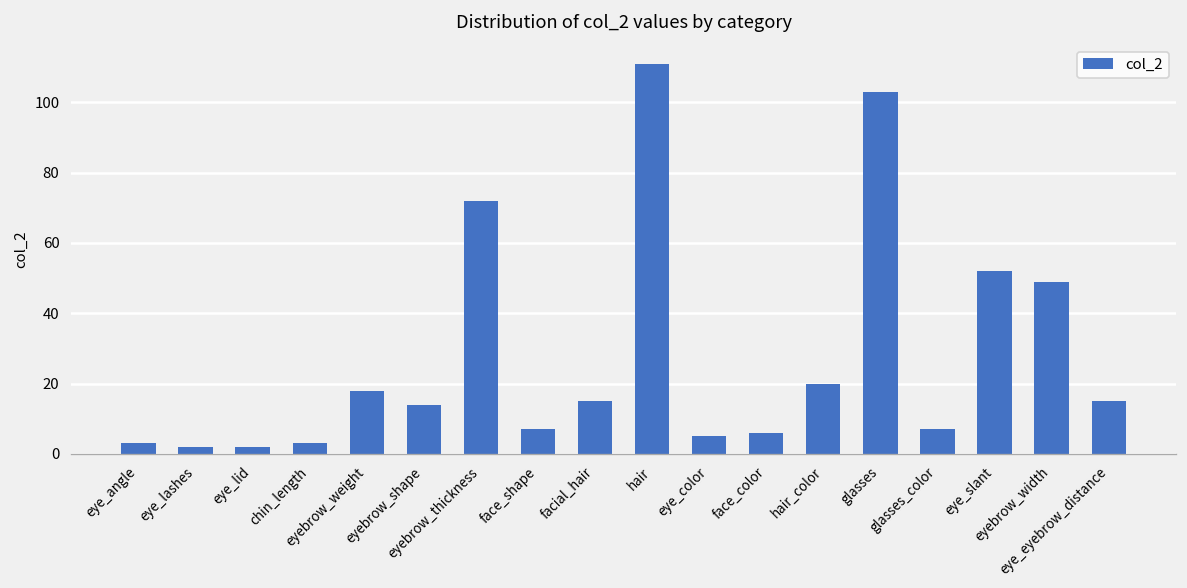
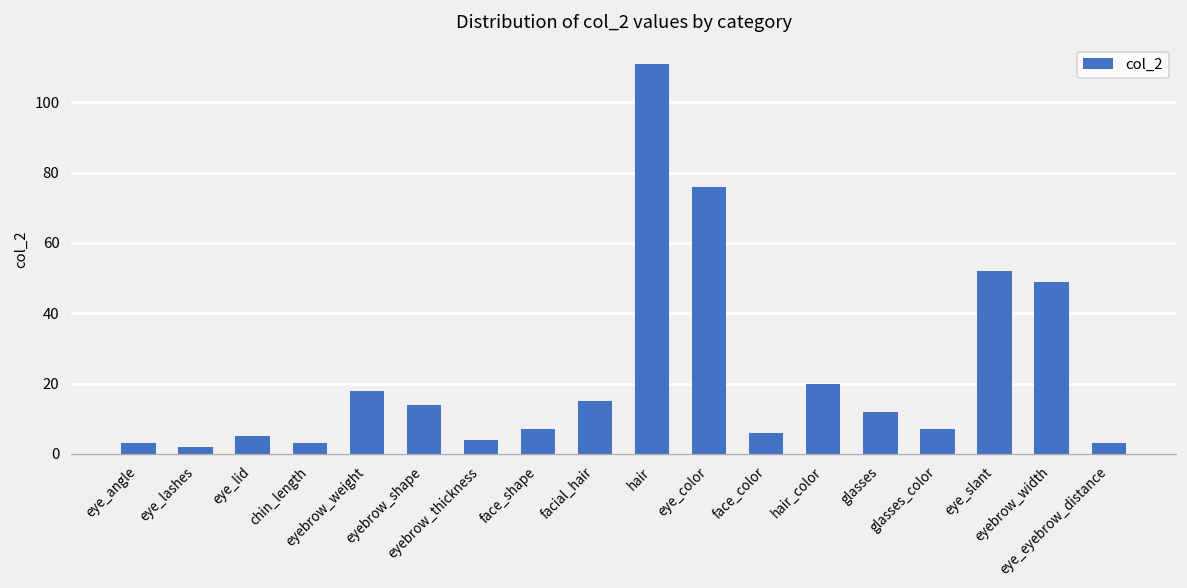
  {
    "eye_angle": 3,
    "eye_lashes": 2,
-   "eye_lid": 2,
+   "eye_lid": 5,
    "chin_length": 3,
    "eyebrow_weight": 18,
    "eyebrow_shape": 14,
-   "eyebrow_thickness": 72,
+   "eyebrow_thickness": 4,
    "face_shape": 7,
    "facial_hair": 15,
    "hair": 111,
-   "eye_color": 5,
+   "eye_color": 76,
    "face_color": 6,
    "hair_color": 20,
-   "glasses": 103,
+   "glasses": 12,
    "glasses_color": 7,
    "eye_slant": 52,
    "eyebrow_width": 49,
-   "eye_eyebrow_distance": 15
+   "eye_eyebrow_distance": 3
  }
